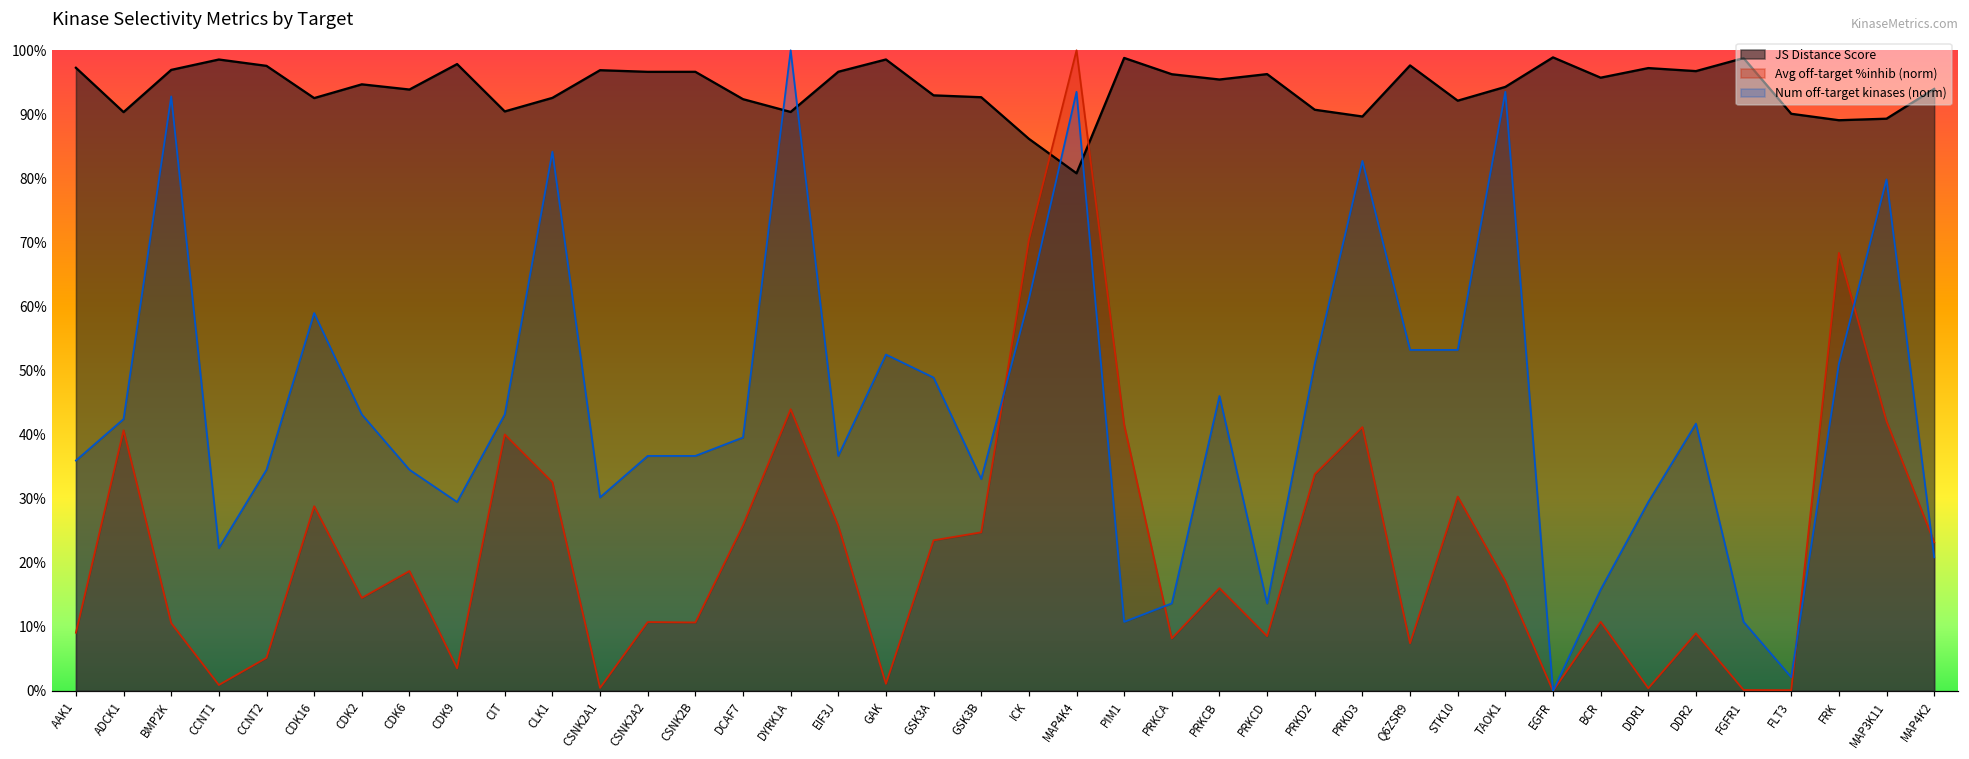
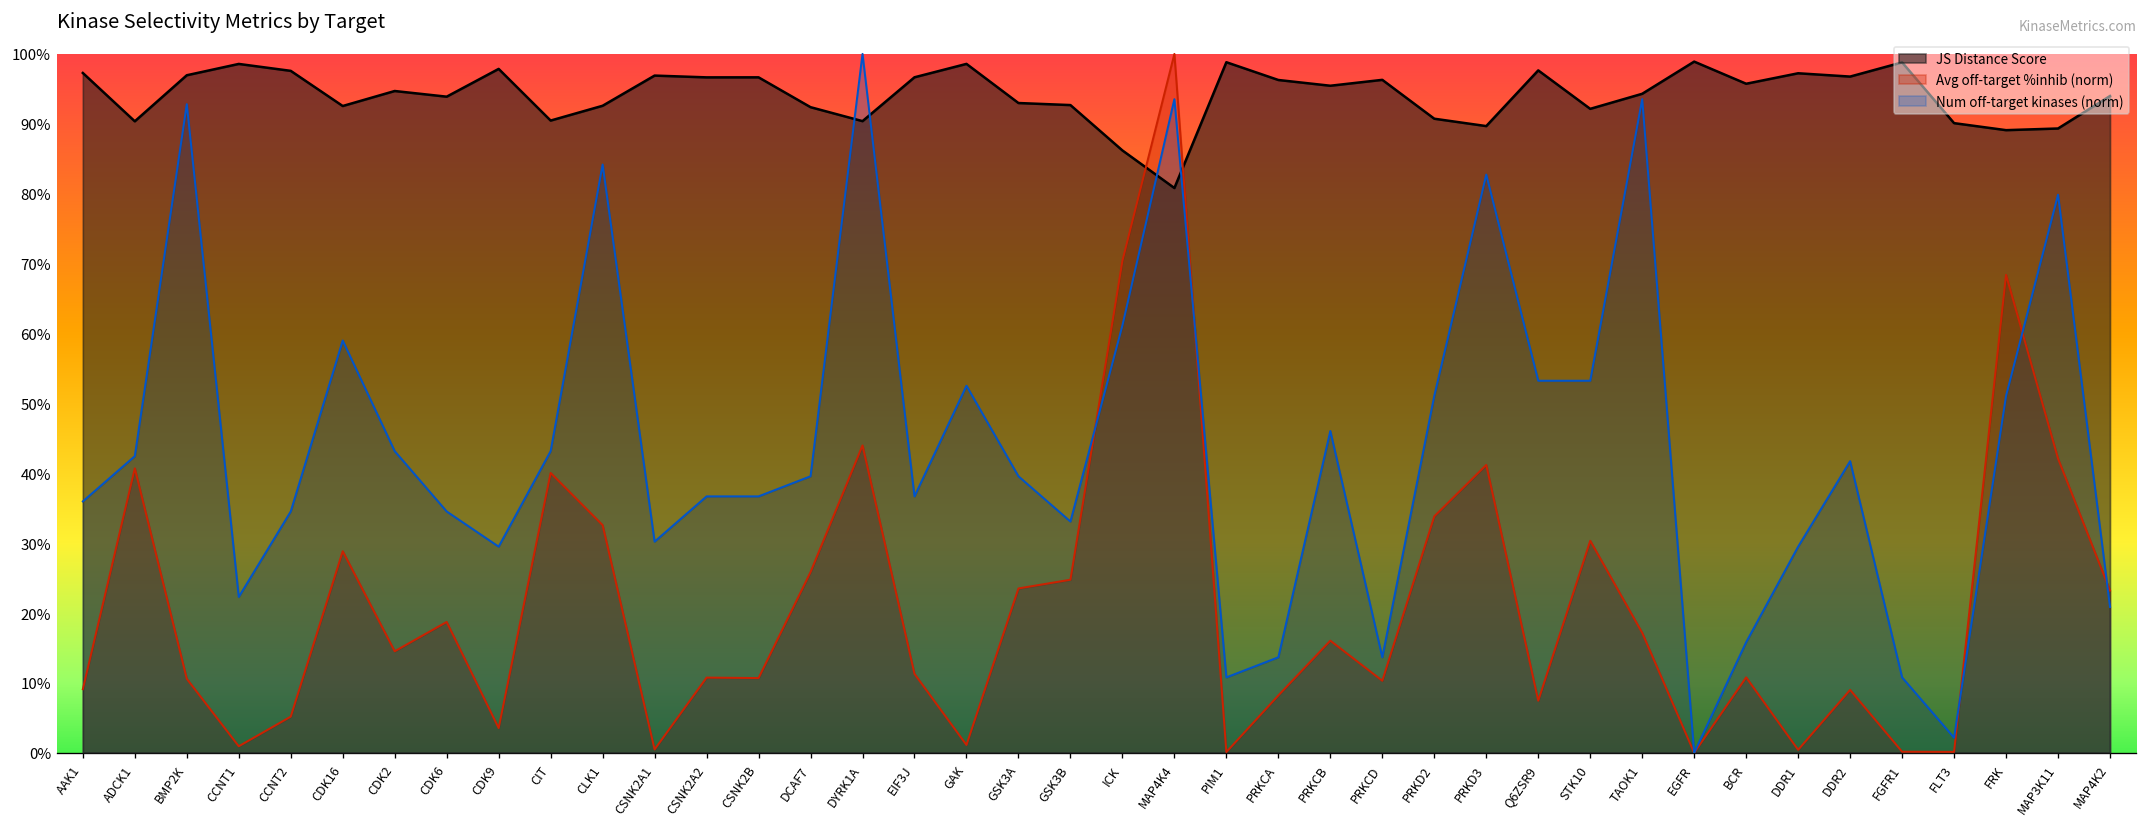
  {
    "JS Distance Score": {
      "AAK1": "97%",
      "ADCK1": "90%",
      "BMP2K": "97%",
      "CCNT1": "99%",
      "CCNT2": "98%",
      "CDK16": "93%",
      "CDK2": "95%",
      "CDK6": "94%",
      "CDK9": "98%",
      "CIT": "90%",
      "CLK1": "93%",
      "CSNK2A1": "97%",
      "CSNK2A2": "97%",
      "CSNK2B": "97%",
      "DCAF7": "92%",
      "DYRK1A": "90%",
      "EIF3J": "97%",
      "GAK": "99%",
      "GSK3A": "93%",
      "GSK3B": "93%",
      "ICK": "86%",
      "MAP4K4": "81%",
      "PIM1": "99%",
      "PRKCA": "96%",
      "PRKCB": "95%",
      "PRKCD": "96%",
      "PRKD2": "91%",
      "PRKD3": "90%",
      "Q6ZSR9": "98%",
      "STK10": "92%",
      "TAOK1": "94%",
      "EGFR": "99%",
      "BCR": "96%",
      "DDR1": "97%",
      "DDR2": "97%",
      "FLT3": "90%",
      "FRK": "89%",
      "MAP3K11": "89%"
    },
    "Avg off-target %inhib (norm)": {
      "AAK1": "9%",
      "ADCK1": "41%",
      "BMP2K": "11%",
      "CCNT1": "1%",
      "CCNT2": "5%",
      "CDK16": "29%",
      "CDK2": "15%",
      "CDK6": "19%",
      "CDK9": "4%",
      "CIT": "40%",
      "CLK1": "33%",
      "CSNK2A1": "0%",
      "CSNK2A2": "11%",
      "CSNK2B": "11%",
      "DCAF7": "26%",
      "DYRK1A": "44%",
-     "EIF3J": "26%",
+     "EIF3J": "11%",
      "GAK": "1%",
      "GSK3A": "24%",
      "GSK3B": "25%",
      "ICK": "70%",
      "MAP4K4": "100%",
-     "PIM1": "42%",
+     "PIM1": "0%",
      "PRKCA": "8%",
      "PRKCB": "16%",
-     "PRKCD": "9%",
+     "PRKCD": "10%",
      "PRKD2": "34%",
      "PRKD3": "41%",
      "Q6ZSR9": "7%",
      "STK10": "30%",
      "TAOK1": "17%",
      "BCR": "11%",
      "DDR1": "0%",
      "DDR2": "9%",
      "FGFR1": "0%",
      "FLT3": "0%",
      "FRK": "68%",
      "MAP3K11": "42%",
      "MAP4K2": "23%"
    },
    "Num off-target kinases (norm)": {
      "AAK1": "36%",
      "ADCK1": "42%",
      "BMP2K": "93%",
      "CCNT1": "22%",
      "CCNT2": "35%",
      "CDK16": "59%",
      "CDK2": "43%",
      "CDK6": "35%",
      "CDK9": "29%",
      "CIT": "43%",
      "CLK1": "84%",
      "CSNK2A1": "30%",
      "CSNK2A2": "37%",
      "CSNK2B": "37%",
      "DCAF7": "40%",
      "DYRK1A": "100%",
      "EIF3J": "37%",
      "GAK": "53%",
-     "GSK3A": "49%",
+     "GSK3A": "40%",
      "GSK3B": "33%",
      "ICK": "61%",
      "MAP4K4": "94%",
      "PIM1": "11%",
      "PRKCA": "14%",
      "PRKCB": "46%",
      "PRKCD": "14%",
      "PRKD2": "51%",
      "PRKD3": "83%",
      "Q6ZSR9": "53%",
      "STK10": "53%",
      "TAOK1": "94%",
      "BCR": "16%",
      "DDR1": "29%",
      "DDR2": "42%",
      "FGFR1": "11%",
      "FLT3": "2%",
      "FRK": "51%",
      "MAP3K11": "80%",
      "MAP4K2": "21%"
    }
  }
